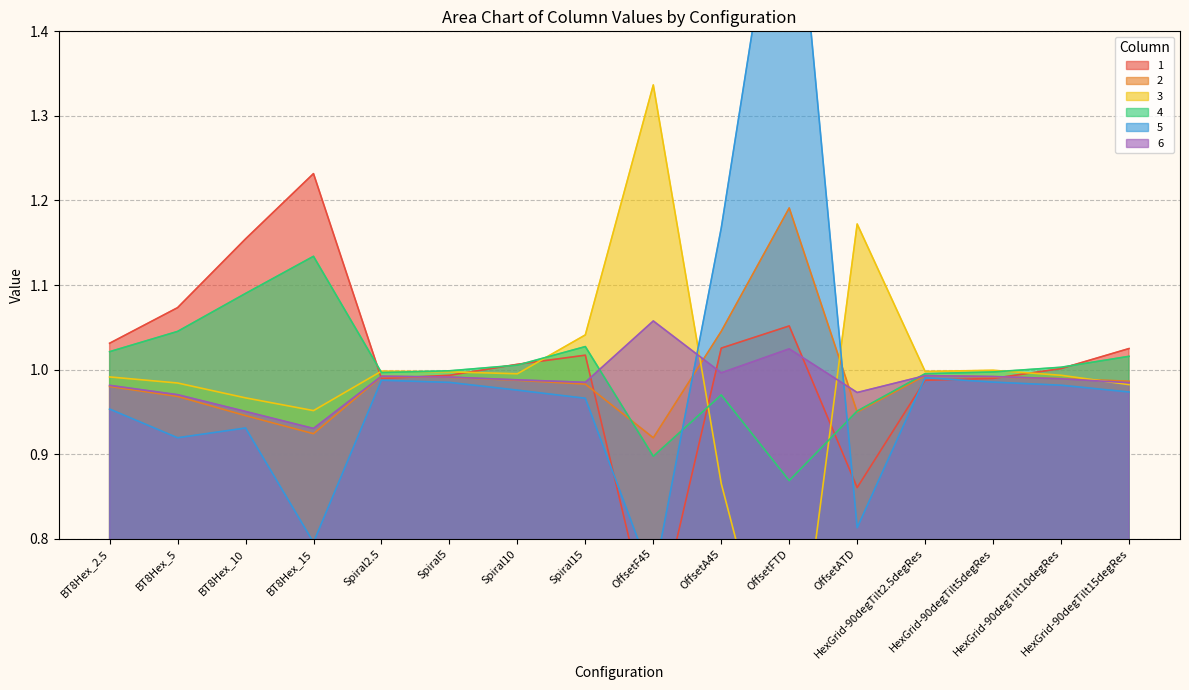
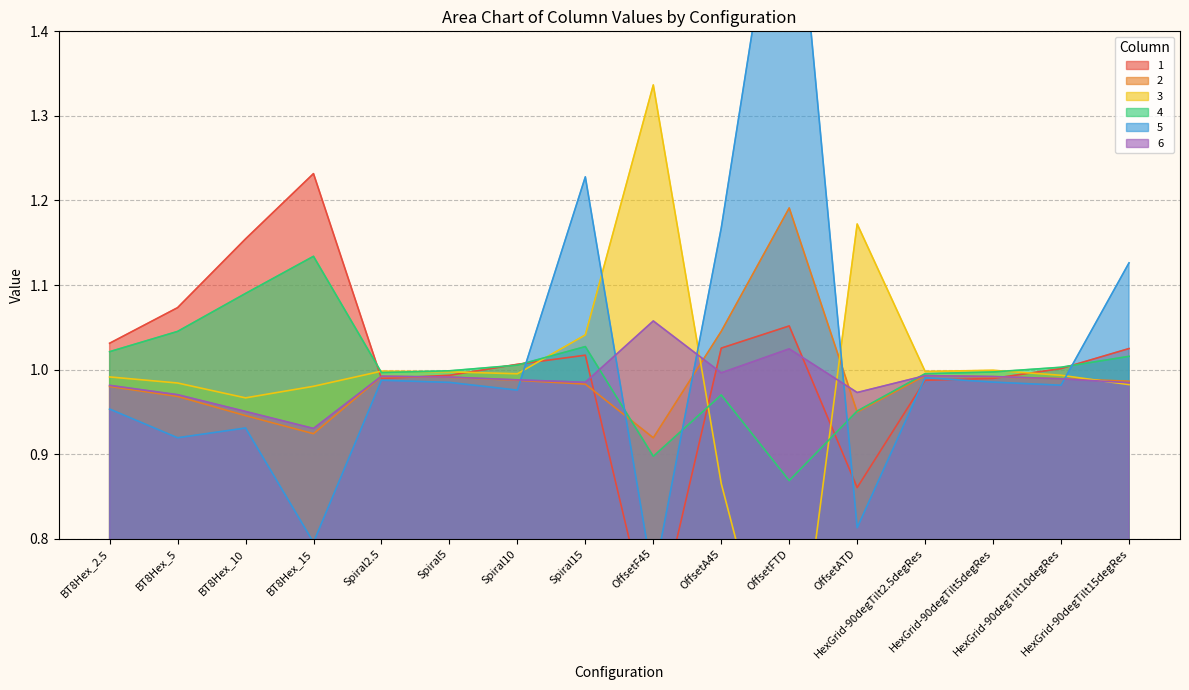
  {
    "3": {
      "BT8Hex_2.5": 0.99,
      "BT8Hex_5": 0.98,
      "BT8Hex_10": 0.97,
-     "BT8Hex_15": 0.95,
+     "BT8Hex_15": 0.98,
      "Spiral10": 1.00,
      "Spiral15": 1.04,
      "OffsetF45": 1.34,
      "OffsetA45": 0.87,
      "OffsetATD": 1.17,
      "HexGrid-90degTilt10degRes": 0.99
    },
    "4": {
      "BT8Hex_2.5": 1.02,
      "BT8Hex_5": 1.05,
      "BT8Hex_10": 1.09,
      "BT8Hex_15": 1.13,
      "Spiral15": 1.03,
      "OffsetF45": 0.90,
      "OffsetA45": 0.97,
      "OffsetFTD": 0.87,
      "HexGrid-90degTilt15degRes": 1.02
    },
    "5": {
      "BT8Hex_2.5": 0.95,
      "BT8Hex_5": 0.92,
      "BT8Hex_10": 0.93,
      "Spiral5": 0.98,
      "Spiral10": 0.98,
-     "Spiral15": 0.97,
+     "Spiral15": 1.23,
      "OffsetA45": 1.17,
      "OffsetATD": 0.81,
      "HexGrid-90degTilt5degRes": 0.99,
      "HexGrid-90degTilt10degRes": 0.98,
-     "HexGrid-90degTilt15degRes": 0.97
+     "HexGrid-90degTilt15degRes": 1.13
    },
    "6": {
      "BT8Hex_10": 0.95,
      "BT8Hex_15": 0.93,
      "OffsetF45": 1.06,
      "OffsetA45": 1.00,
      "OffsetFTD": 1.02,
      "OffsetATD": 0.97
    }
  }
